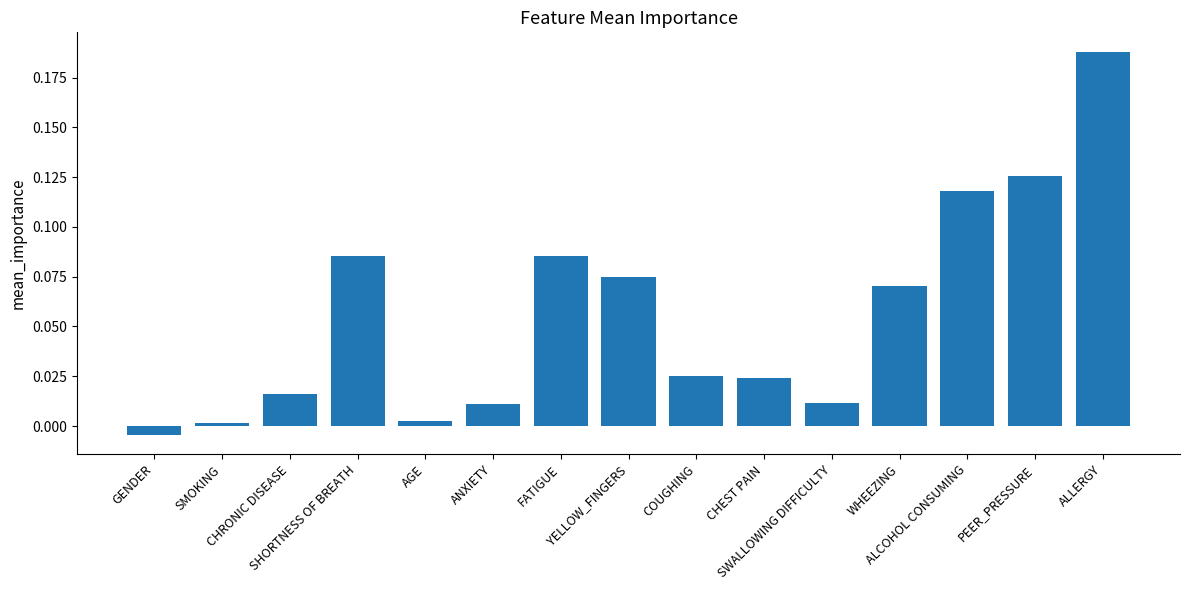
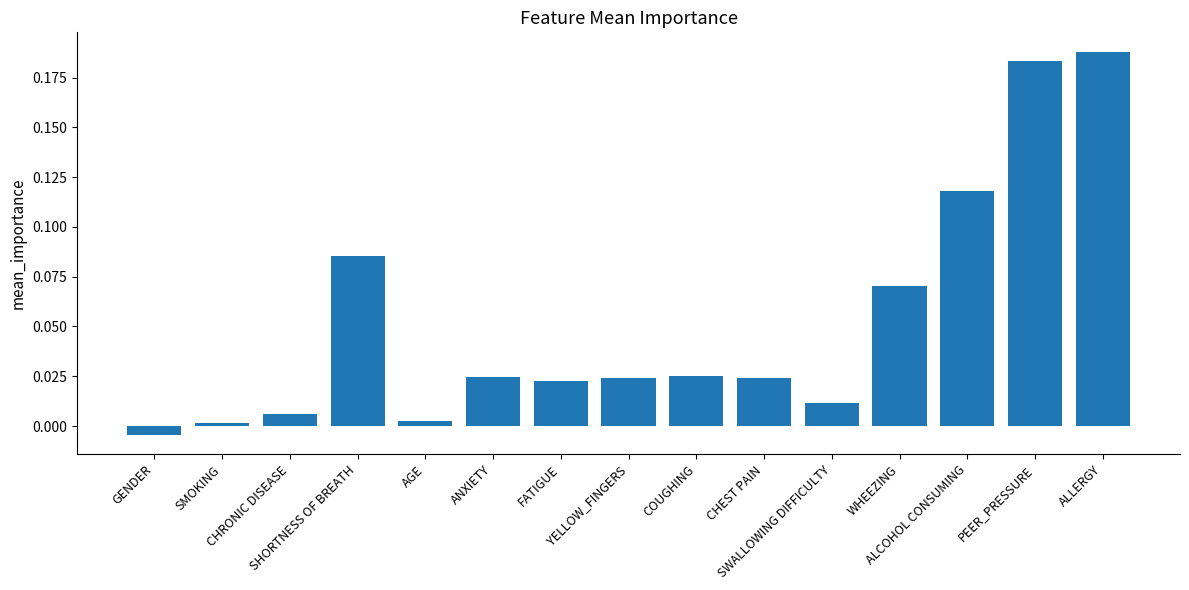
  {
    "GENDER": -0.004,
    "SMOKING": 0.002,
-   "CHRONIC DISEASE": 0.016,
+   "CHRONIC DISEASE": 0.006,
    "SHORTNESS OF BREATH": 0.086,
    "AGE": 0.002,
-   "ANXIETY": 0.011,
-   "FATIGUE": 0.085,
-   "YELLOW_FINGERS": 0.075,
+   "ANXIETY": 0.025,
+   "FATIGUE": 0.022,
+   "YELLOW_FINGERS": 0.024,
    "COUGHING": 0.025,
    "CHEST PAIN": 0.024,
    "SWALLOWING DIFFICULTY": 0.011,
    "WHEEZING": 0.071,
    "ALCOHOL CONSUMING": 0.118,
-   "PEER_PRESSURE": 0.126,
+   "PEER_PRESSURE": 0.183,
    "ALLERGY": 0.188
  }
